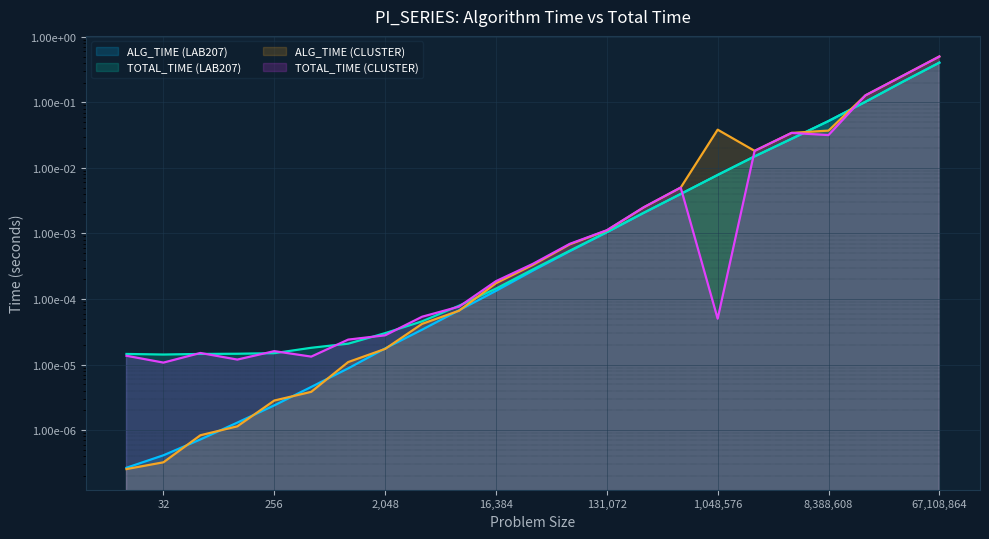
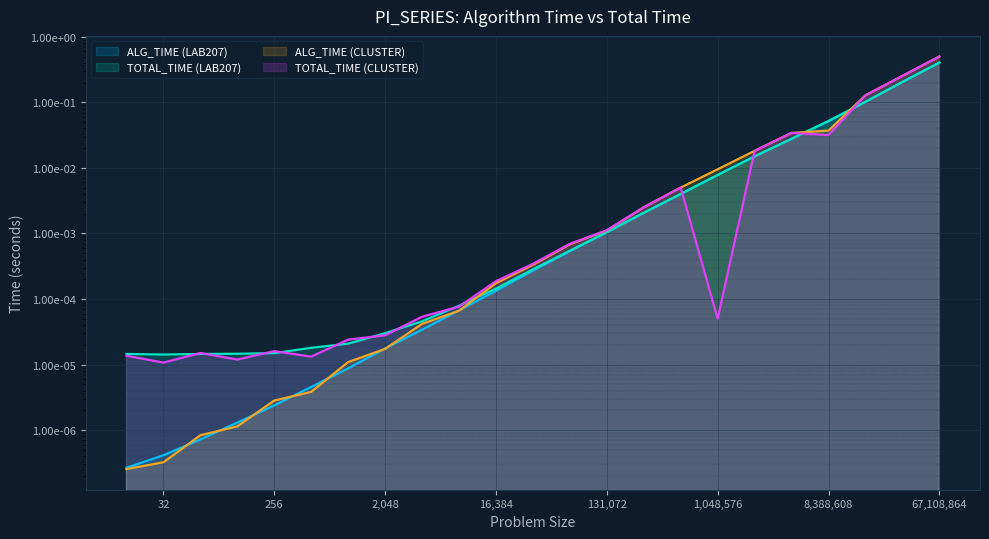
  {
    "ALG_TIME (CLUSTER)": {
      "32": 0.0000003,
      "256": 0.0000028,
-     "1,048,576": 0.04,
+     "1,048,576": 0.010,
      "8,388,608": 0.04
    },
    "TOTAL_TIME (CLUSTER)": {
      "32": 0.000011,
      "1,048,576": 0.00005,
      "8,388,608": 0.03
    }
  }
